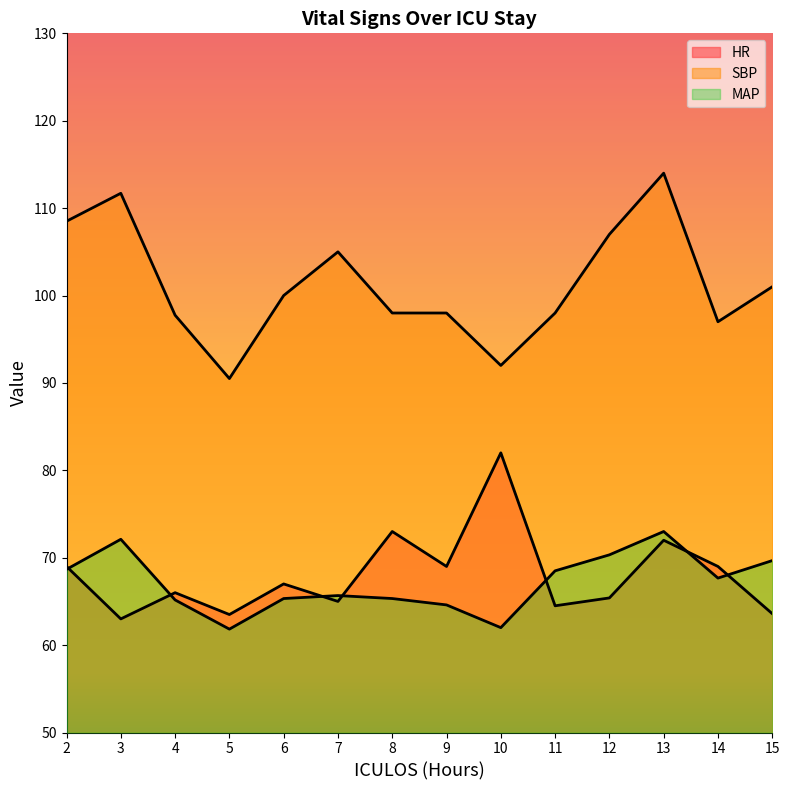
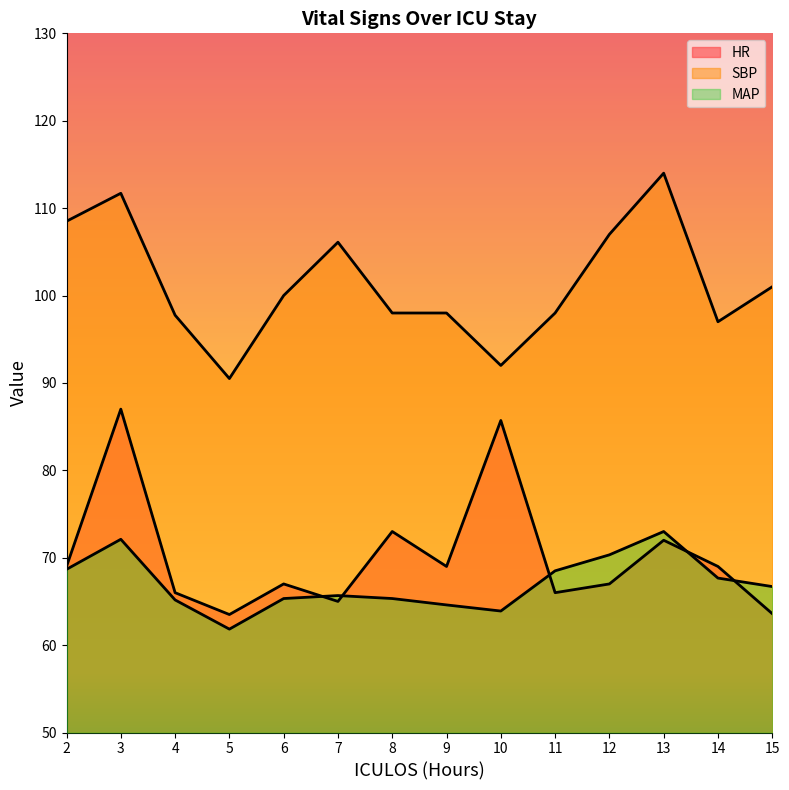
  {
    "HR": {
      "2": 69,
-     "3": 63,
+     "3": 87,
      "4": 66,
      "5": 64,
      "6": 67,
      "7": 65,
      "8": 73,
      "9": 69,
-     "10": 82,
-     "11": 65,
-     "12": 65,
+     "10": 86,
+     "11": 66,
+     "12": 67,
      "13": 72,
      "14": 69,
      "15": 64
    },
    "SBP": {
      "2": 109,
      "3": 112,
      "4": 98,
      "5": 91,
      "6": 100,
-     "7": 105,
+     "7": 106,
      "8": 98,
      "9": 98,
      "10": 92,
      "11": 98,
      "12": 107,
      "13": 114,
      "14": 97,
      "15": 101
    },
    "MAP": {
      "2": 69,
      "3": 72,
      "4": 65,
      "5": 62,
      "6": 65,
      "7": 66,
      "8": 65,
      "9": 65,
-     "10": 62,
+     "10": 64,
      "11": 69,
      "12": 70,
      "13": 73,
      "14": 68,
-     "15": 70
+     "15": 67
    }
  }
